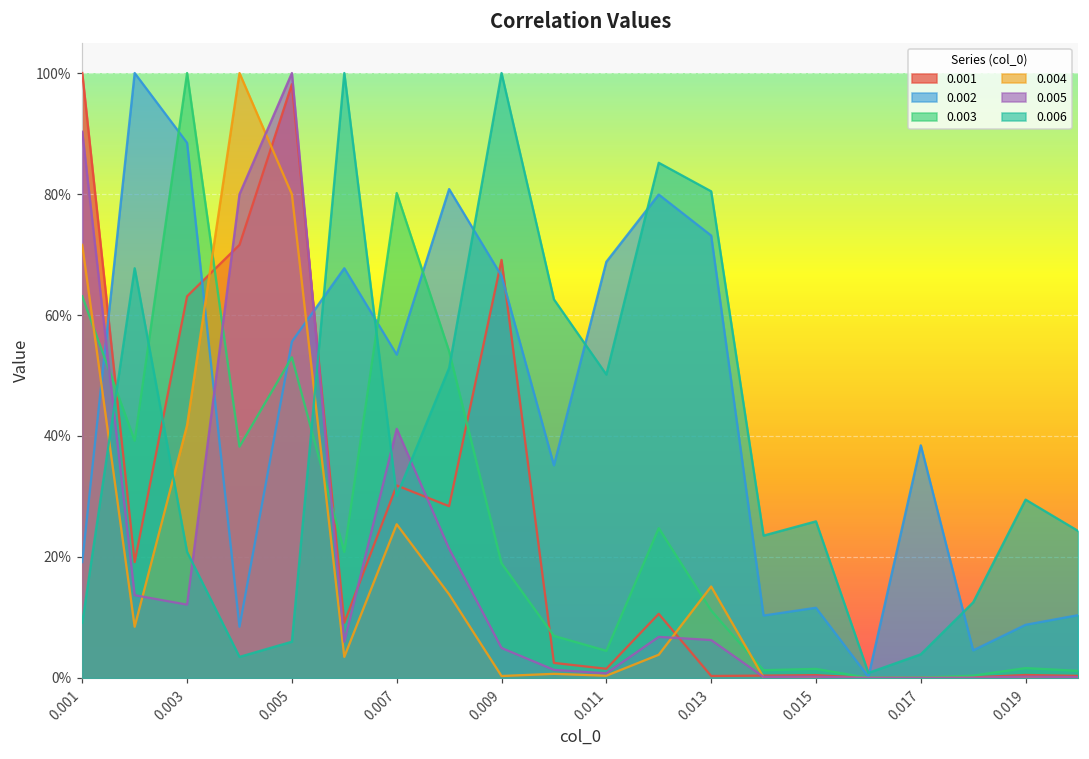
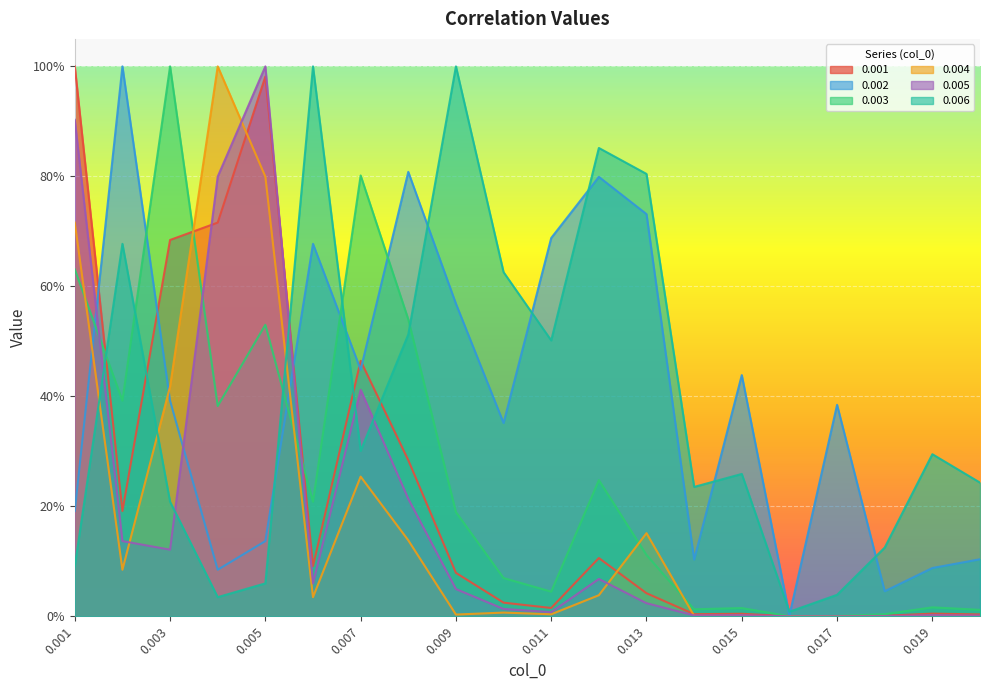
  {
    "0.001": {
      "0.001": "100%",
-     "0.003": "63%",
+     "0.003": "68%",
      "0.005": "98%",
-     "0.007": "32%",
-     "0.009": "69%",
+     "0.007": "46%",
+     "0.009": "8%",
      "0.011": "2%",
-     "0.013": "0%"
+     "0.013": "4%"
    },
    "0.002": {
      "0.001": "19%",
-     "0.003": "88%",
-     "0.005": "56%",
-     "0.007": "53%",
-     "0.009": "66%",
+     "0.003": "39%",
+     "0.005": "14%",
+     "0.007": "45%",
+     "0.009": "57%",
      "0.011": "69%",
      "0.013": "73%",
-     "0.015": "12%",
+     "0.015": "44%",
      "0.017": "38%",
      "0.019": "9%"
    },
    "0.004": {
      "0.001": "72%",
      "0.003": "42%",
      "0.005": "80%",
      "0.007": "25%",
      "0.009": "0%",
      "0.013": "15%"
    },
    "0.005": {
      "0.001": "90%",
      "0.003": "12%",
      "0.005": "100%",
      "0.007": "41%",
      "0.009": "5%",
-     "0.013": "6%"
+     "0.013": "2%"
    }
  }
